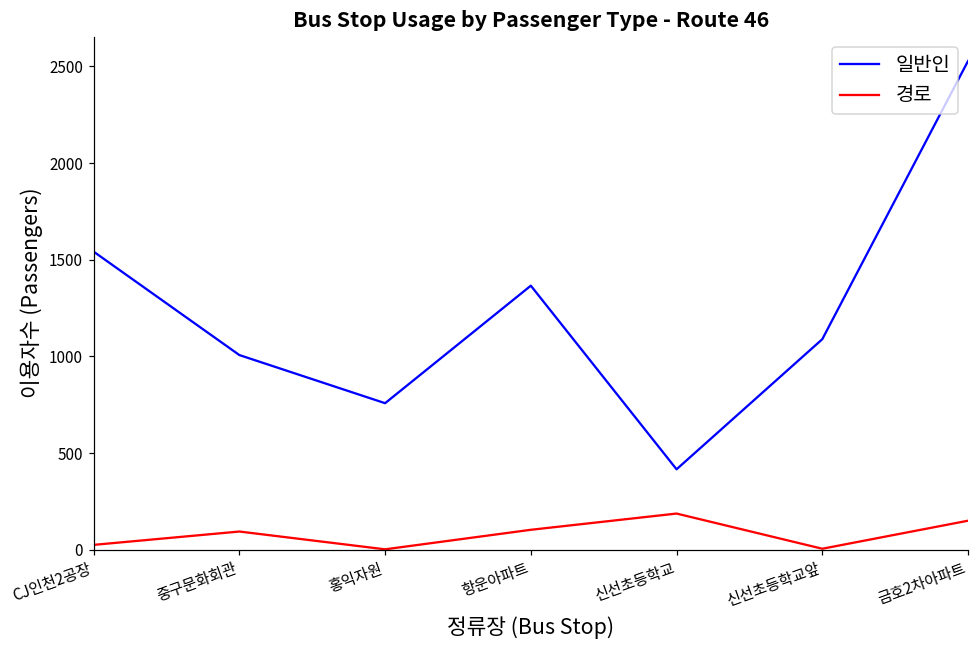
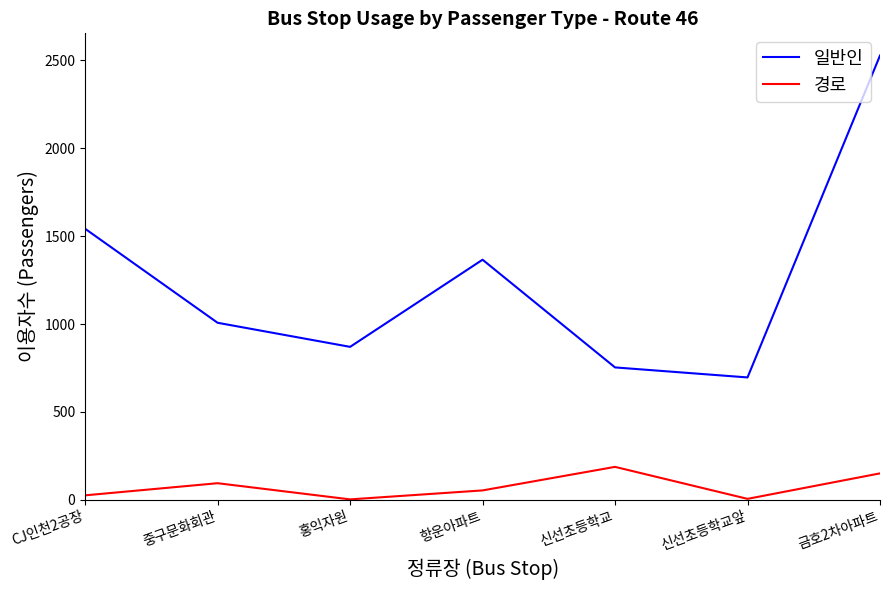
  {
    "일반인": {
      "CJ인천2공장": 1540,
      "중구문화회관": 1010,
-     "홍익자원": 760,
+     "홍익자원": 870,
      "항운아파트": 1370,
-     "신선초등학교": 420,
-     "신선초등학교앞": 1090,
+     "신선초등학교": 750,
+     "신선초등학교앞": 700,
      "금호2차아파트": 2530
    },
    "경로": {
      "CJ인천2공장": 30,
      "중구문화회관": 90,
      "홍익자원": 0,
-     "항운아파트": 100,
+     "항운아파트": 50,
      "신선초등학교": 190,
      "신선초등학교앞": 10,
      "금호2차아파트": 150
    }
  }
